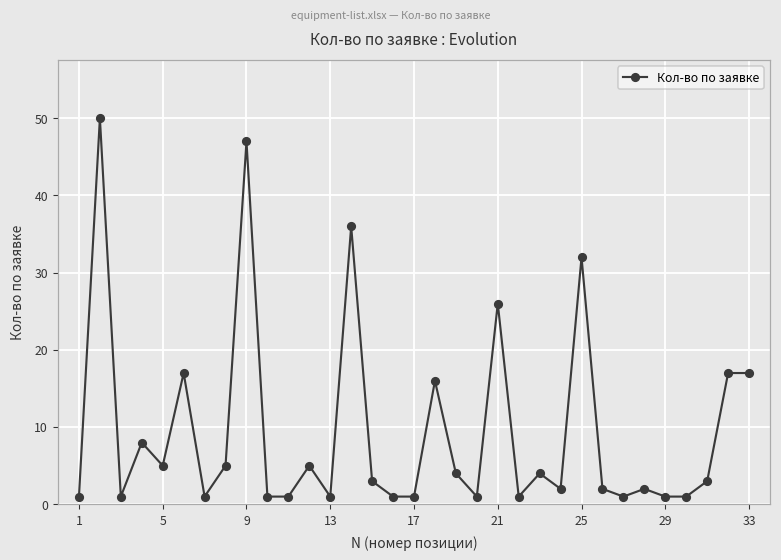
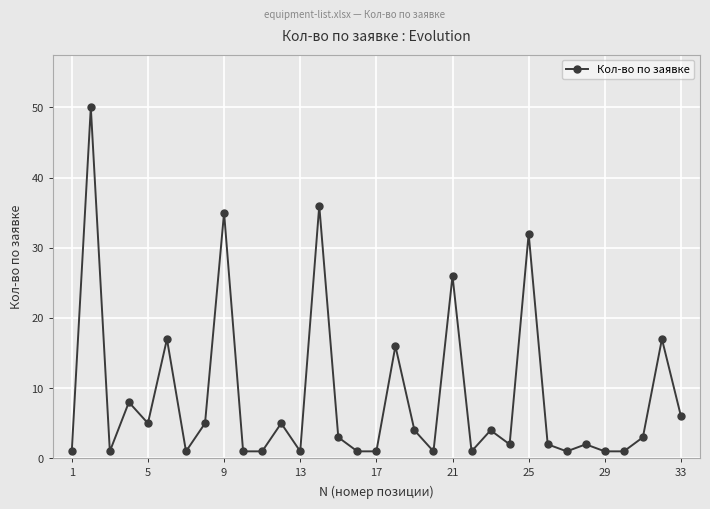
  {
    "1": 1,
    "5": 5,
-   "9": 47,
+   "9": 35,
    "13": 1,
    "17": 1,
    "21": 26,
    "25": 32,
    "29": 1,
-   "33": 17
+   "33": 6
  }
